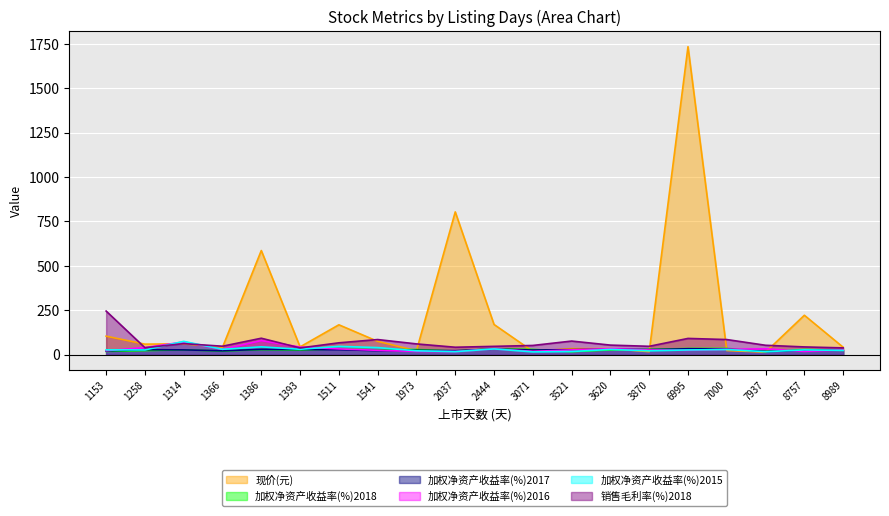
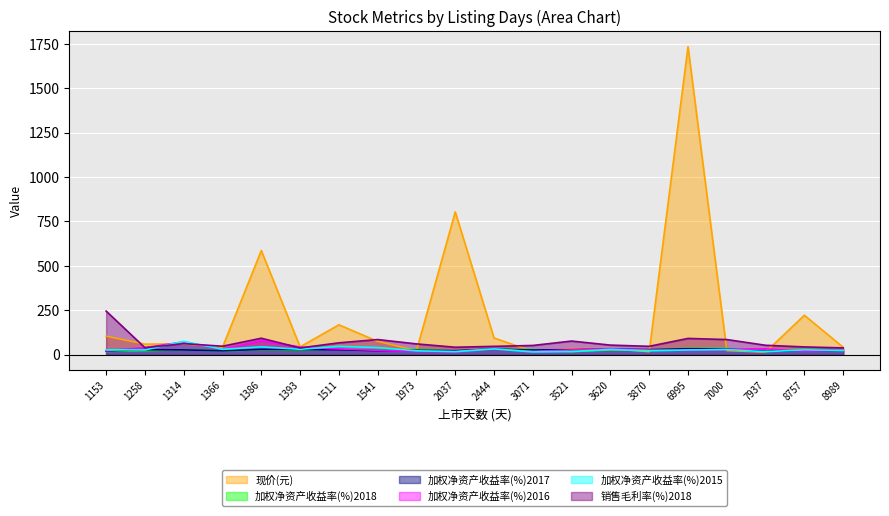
  {
    "现价(元)": {
      "1153": 100,
      "1258": 60,
      "1386": 590,
      "1511": 170,
      "2037": 800,
-     "2444": 170,
+     "2444": 90,
      "6995": 1730,
      "8757": 220
    },
    "加权净资产收益率(%)2016": {
      "7937": 30
    },
    "销售毛利率(%)2018": {
      "1153": 250,
      "1511": 70,
      "1973": 60,
      "2037": 40,
      "3071": 50,
      "3521": 80,
      "3620": 50,
      "3870": 50,
      "6995": 90,
      "7000": 80,
      "7937": 50,
      "8757": 40
    }
  }
